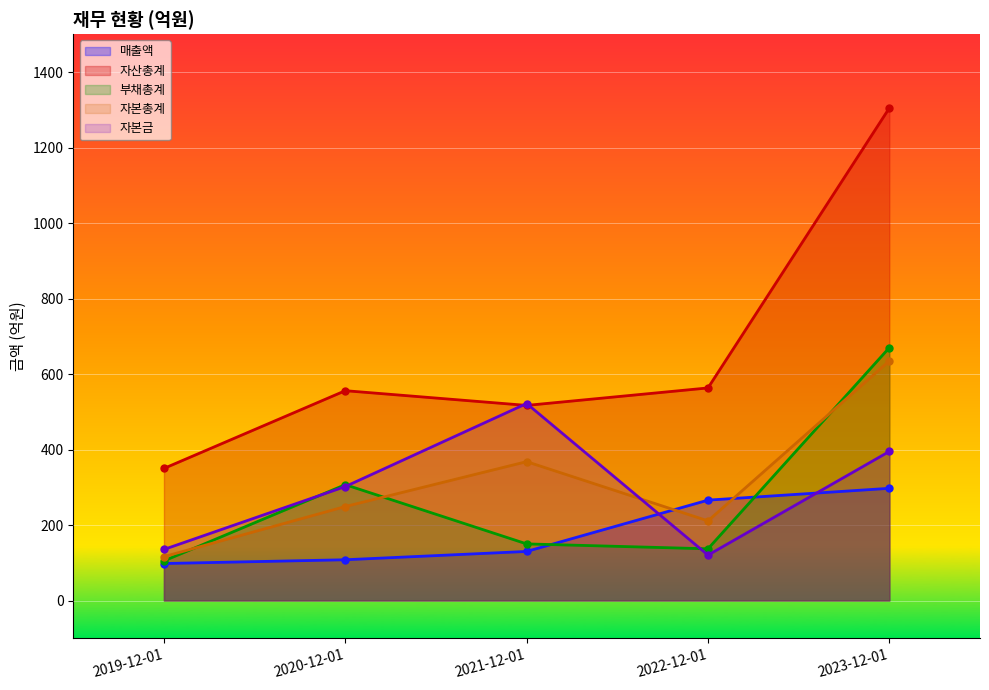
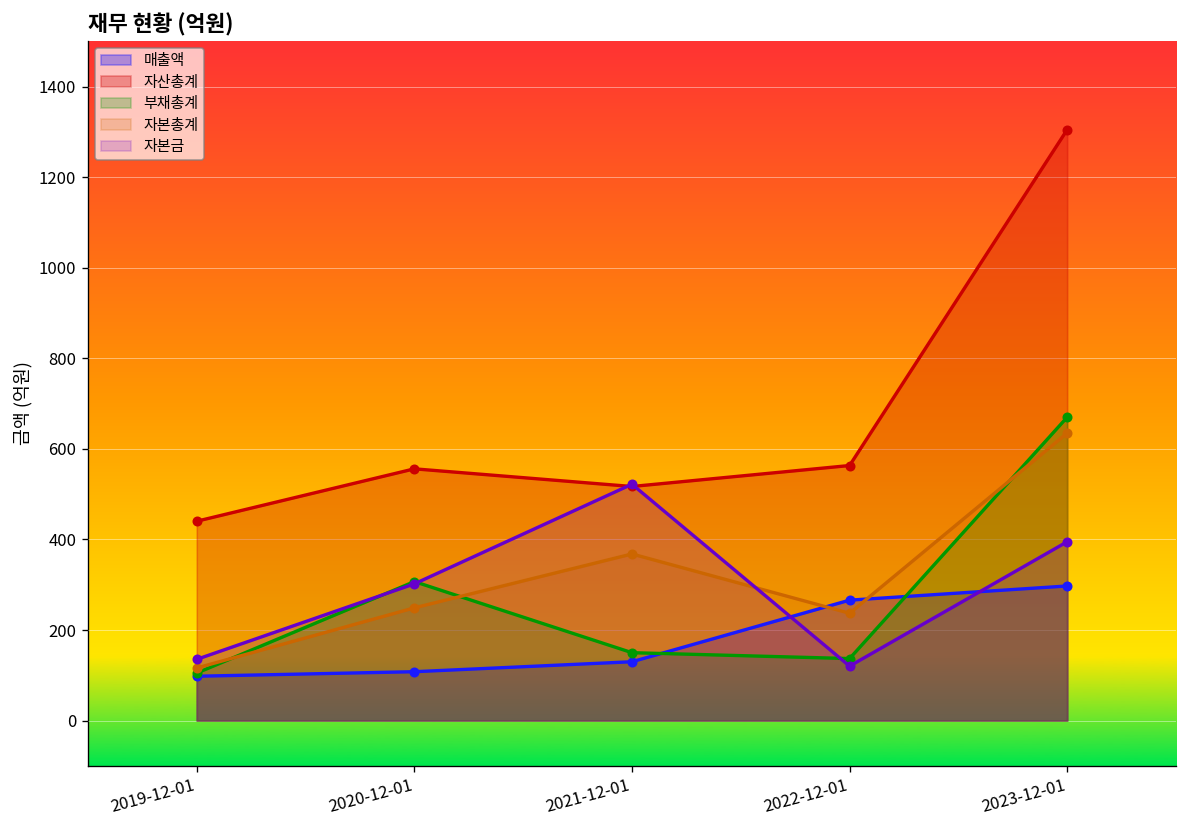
  {
    "매출액": {
      "2019-12-01": 100,
      "2020-12-01": 110,
      "2021-12-01": 130,
      "2022-12-01": 270,
      "2023-12-01": 300
    },
    "자산총계": {
-     "2019-12-01": 350,
+     "2019-12-01": 440,
      "2020-12-01": 560,
      "2022-12-01": 560,
      "2023-12-01": 1310
    },
    "부채총계": {
      "2019-12-01": 110,
      "2021-12-01": 150,
      "2022-12-01": 140,
      "2023-12-01": 670
    },
    "자본총계": {
      "2019-12-01": 120,
      "2020-12-01": 250,
      "2021-12-01": 370,
-     "2022-12-01": 210,
+     "2022-12-01": 240,
      "2023-12-01": 640
    },
    "자본금": {
      "2019-12-01": 140,
      "2022-12-01": 120,
      "2023-12-01": 400
    }
  }
